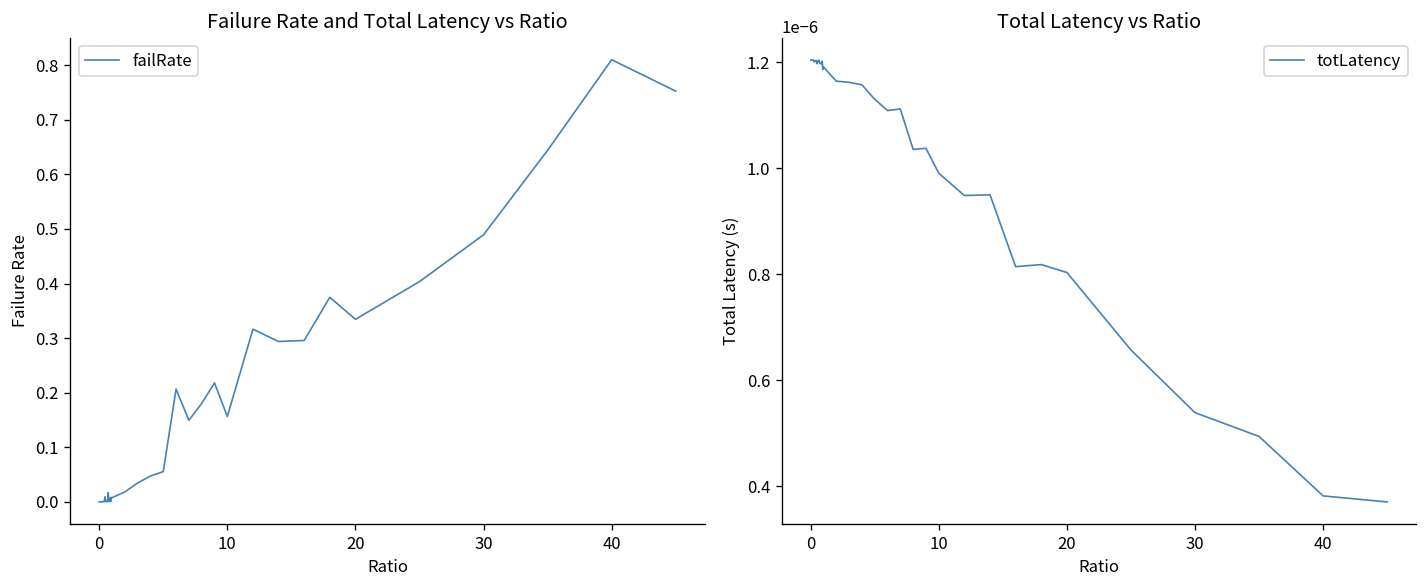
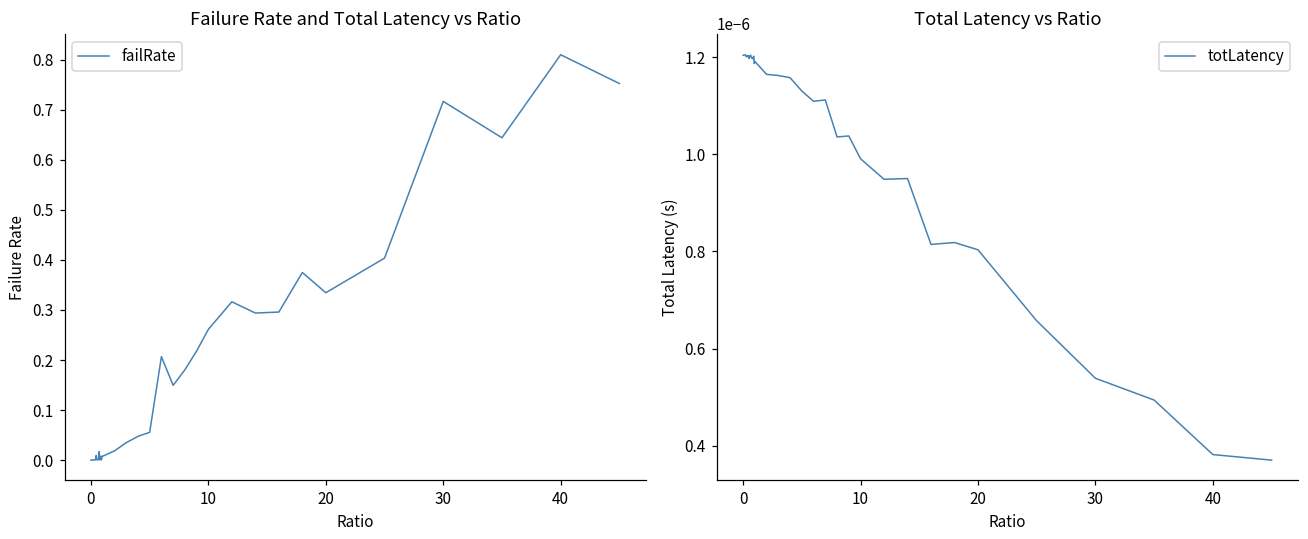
  {
    "Failure Rate and Total Latency vs Ratio": {
      "0": 0.00,
-     "10": 0.16,
+     "10": 0.26,
      "20": 0.33,
-     "30": 0.49,
+     "30": 0.72,
      "40": 0.81
    },
    "Total Latency vs Ratio": {
      "0": 0.00000120,
      "10": 0.00000099,
      "20": 0.00000080,
      "30": 0.00000054,
      "40": 0.00000038
    }
  }
